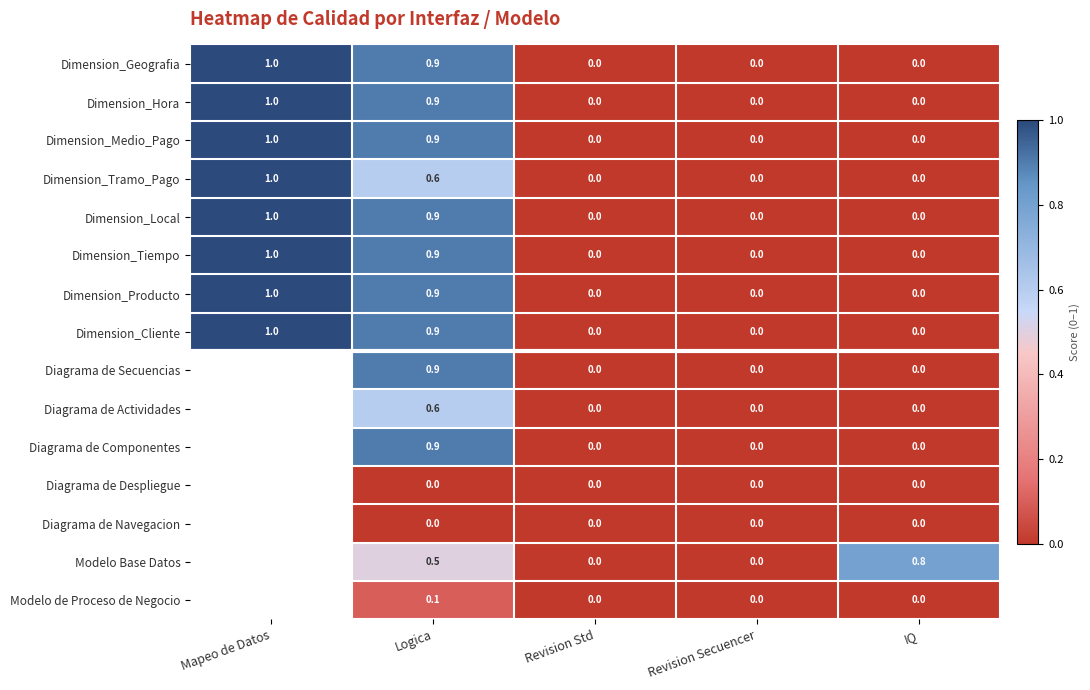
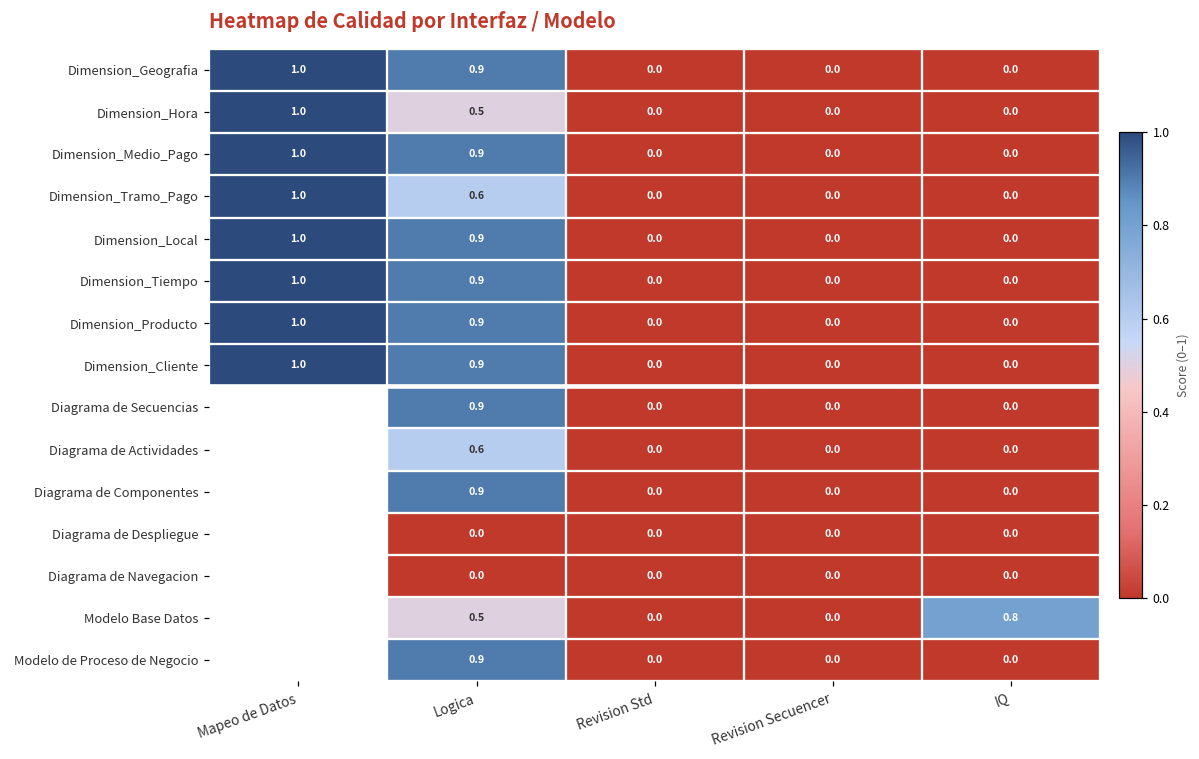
  {
    "Dimension_Geografia": {
      "Mapeo de Datos": 1.0,
      "Logica": 0.9,
      "Revision Std": 0.0,
      "Revision Secuencer": 0.0,
      "IQ": 0.0
    },
    "Dimension_Hora": {
      "Mapeo de Datos": 1.0,
-     "Logica": 0.9,
+     "Logica": 0.5,
      "Revision Std": 0.0,
      "Revision Secuencer": 0.0,
      "IQ": 0.0
    },
    "Dimension_Medio_Pago": {
      "Mapeo de Datos": 1.0,
      "Logica": 0.9,
      "Revision Std": 0.0,
      "Revision Secuencer": 0.0,
      "IQ": 0.0
    },
    "Dimension_Tramo_Pago": {
      "Mapeo de Datos": 1.0,
      "Logica": 0.6,
      "Revision Std": 0.0,
      "Revision Secuencer": 0.0,
      "IQ": 0.0
    },
    "Dimension_Local": {
      "Mapeo de Datos": 1.0,
      "Logica": 0.9,
      "Revision Std": 0.0,
      "Revision Secuencer": 0.0,
      "IQ": 0.0
    },
    "Dimension_Tiempo": {
      "Mapeo de Datos": 1.0,
      "Logica": 0.9,
      "Revision Std": 0.0,
      "Revision Secuencer": 0.0,
      "IQ": 0.0
    },
    "Dimension_Producto": {
      "Mapeo de Datos": 1.0,
      "Logica": 0.9,
      "Revision Std": 0.0,
      "Revision Secuencer": 0.0,
      "IQ": 0.0
    },
    "Dimension_Cliente": {
      "Mapeo de Datos": 1.0,
      "Logica": 0.9,
      "Revision Std": 0.0,
      "Revision Secuencer": 0.0,
      "IQ": 0.0
    },
    "Diagrama de Secuencias": {
      "Logica": 0.9,
      "Revision Std": 0.0,
      "Revision Secuencer": 0.0,
      "IQ": 0.0
    },
    "Diagrama de Actividades": {
      "Logica": 0.6,
      "Revision Std": 0.0,
      "Revision Secuencer": 0.0,
      "IQ": 0.0
    },
    "Diagrama de Componentes": {
      "Logica": 0.9,
      "Revision Std": 0.0,
      "Revision Secuencer": 0.0,
      "IQ": 0.0
    },
    "Diagrama de Despliegue": {
      "Logica": 0.0,
      "Revision Std": 0.0,
      "Revision Secuencer": 0.0,
      "IQ": 0.0
    },
    "Diagrama de Navegacion": {
      "Logica": 0.0,
      "Revision Std": 0.0,
      "Revision Secuencer": 0.0,
      "IQ": 0.0
    },
    "Modelo Base Datos": {
      "Logica": 0.5,
      "Revision Std": 0.0,
      "Revision Secuencer": 0.0,
      "IQ": 0.8
    },
    "Modelo de Proceso de Negocio": {
-     "Logica": 0.1,
+     "Logica": 0.9,
      "Revision Std": 0.0,
      "Revision Secuencer": 0.0,
      "IQ": 0.0
    }
  }
